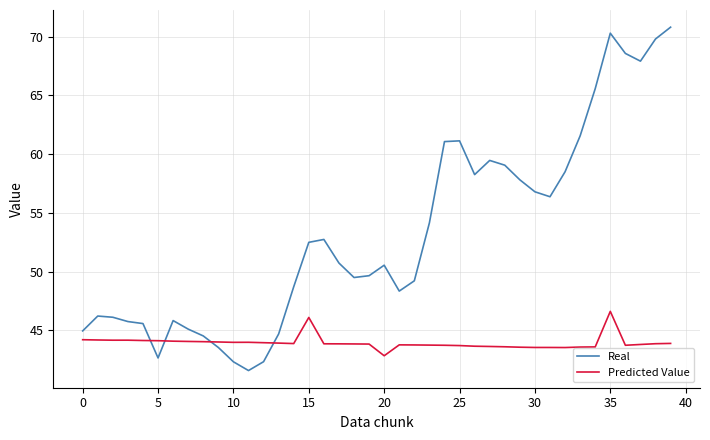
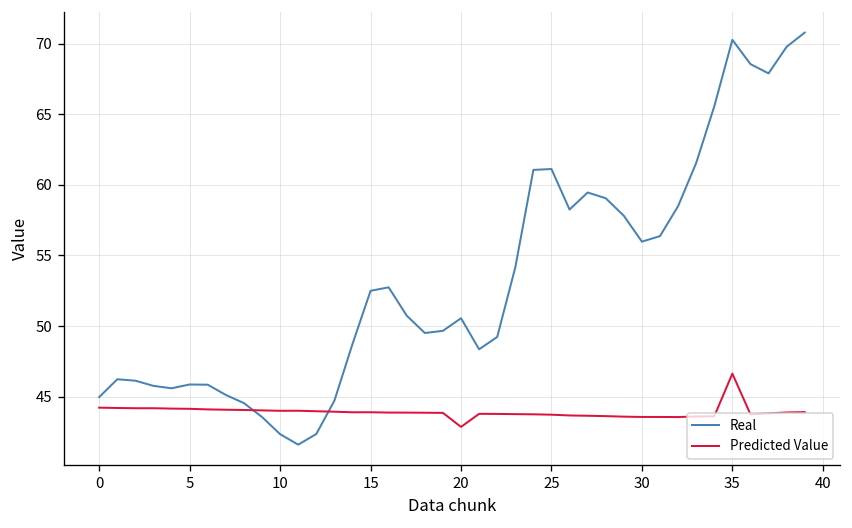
  {
    "Real": {
      "0": 45.0,
-     "5": 42.7,
+     "5": 45.9,
      "10": 42.3,
      "15": 52.5,
      "20": 50.6,
      "25": 61.1,
-     "30": 56.8,
+     "30": 56.0,
      "35": 70.3
    },
    "Predicted Value": {
      "0": 44.2,
      "5": 44.1,
      "10": 44.0,
-     "15": 46.1,
+     "15": 43.9,
      "20": 42.8,
      "25": 43.7,
      "30": 43.6,
      "35": 46.6
    }
  }
